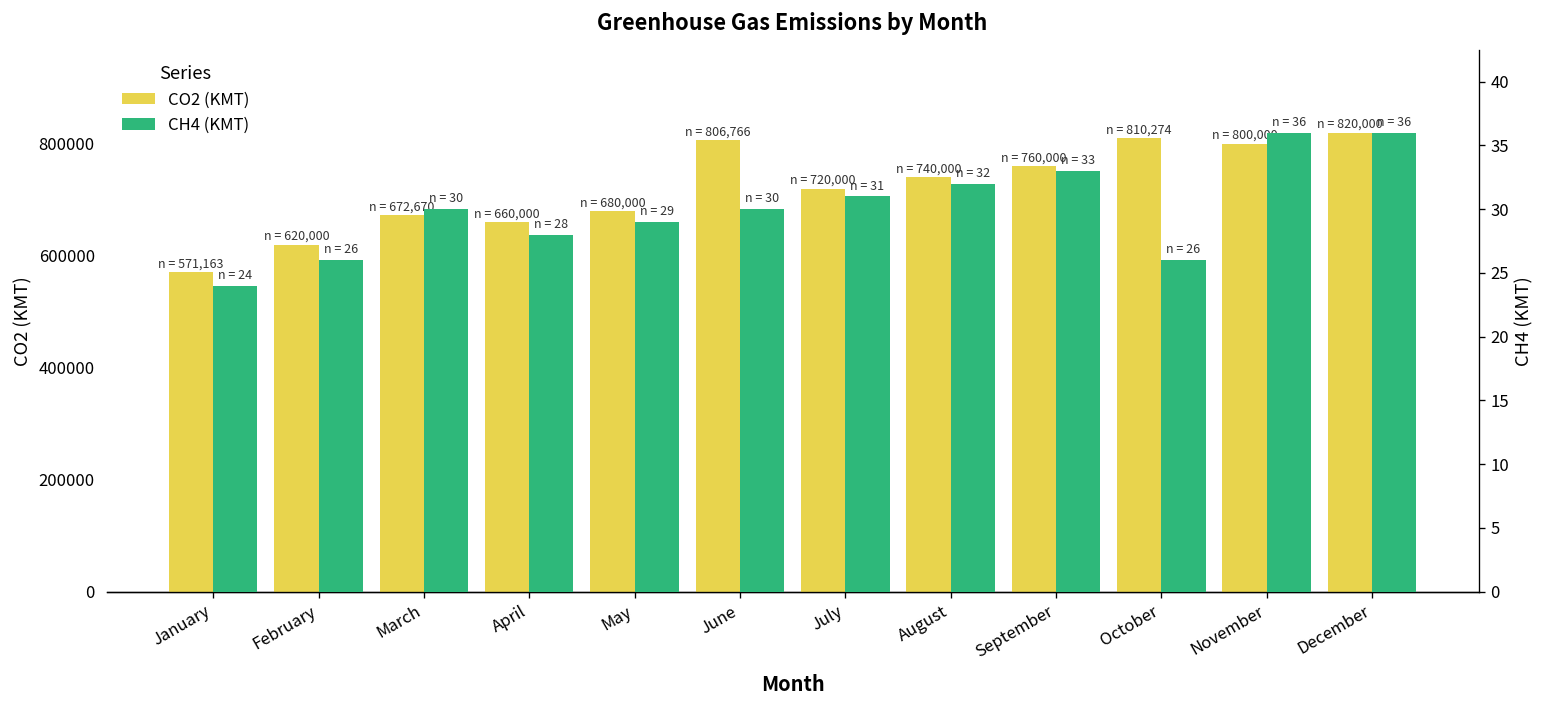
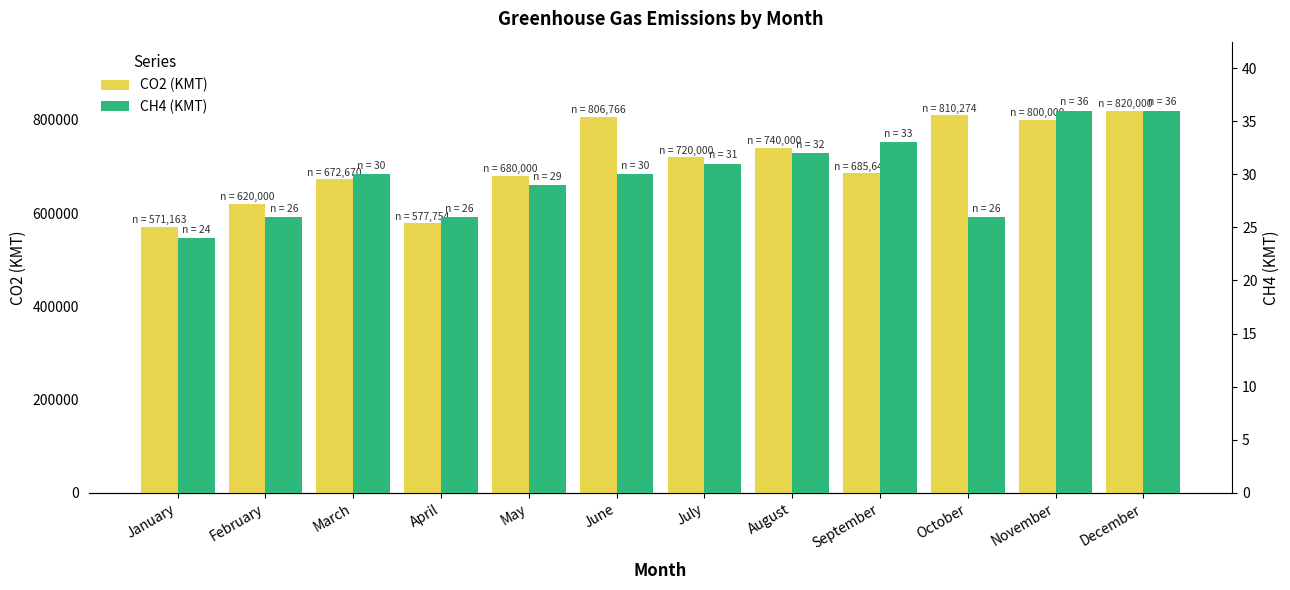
  {
    "CO2 (KMT)": {
      "January": "571,163",
      "February": "620,000",
      "March": "672,670",
-     "April": "660,000",
+     "April": "577,754",
      "May": "680,000",
      "June": "806,766",
      "July": "720,000",
      "August": "740,000",
-     "September": "760,000",
+     "September": "685,648",
      "October": "810,274",
      "November": "800,000",
      "December": "820,000"
    },
    "CH4 (KMT)": {
      "January": "24",
      "February": "26",
      "March": "30",
-     "April": "28",
+     "April": "26",
      "May": "29",
      "June": "30",
      "July": "31",
      "August": "32",
      "September": "33",
      "October": "26",
      "November": "36",
      "December": "36"
    }
  }
